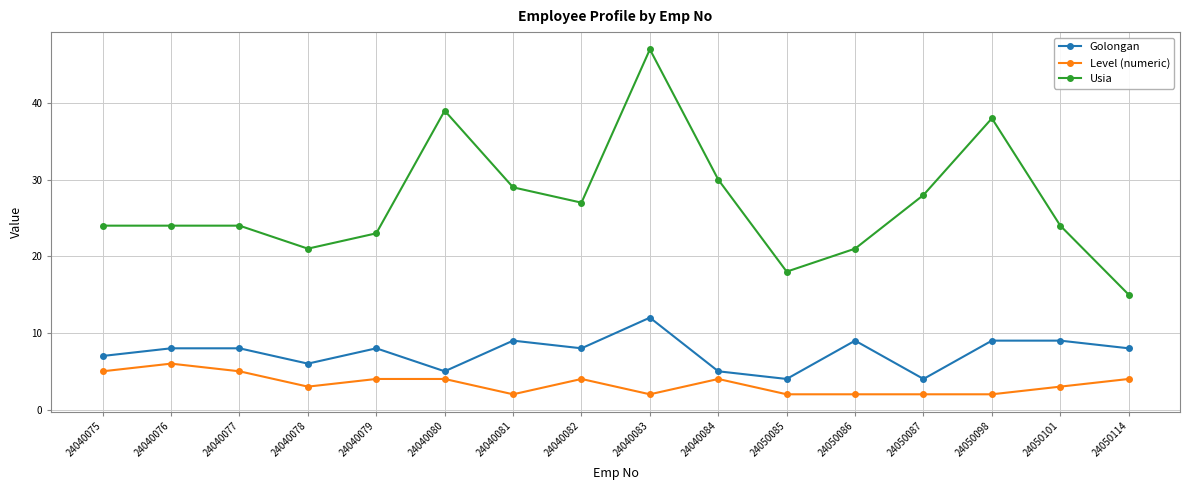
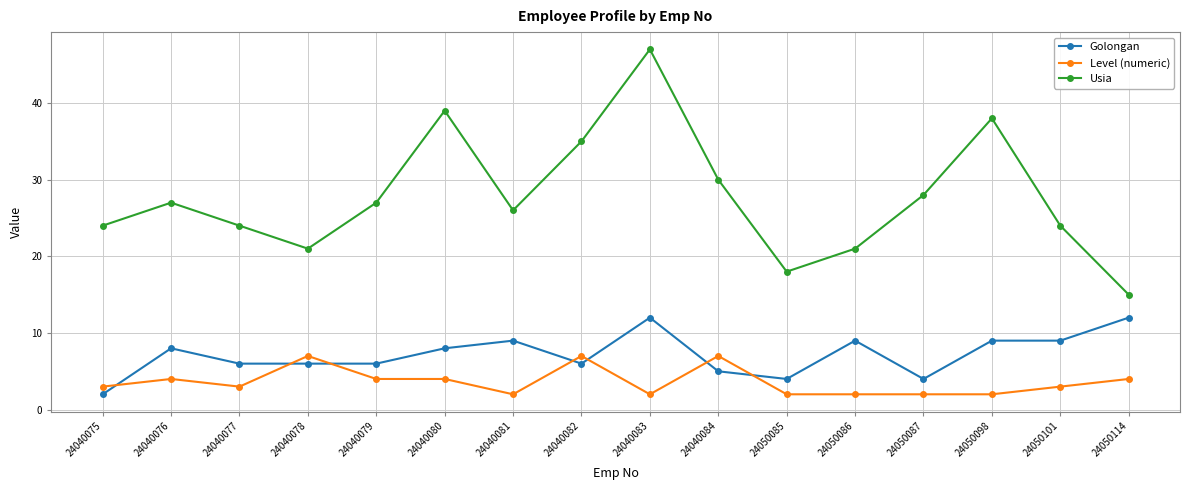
  {
    "Golongan": {
-     "24040075": 7,
+     "24040075": 2,
      "24040076": 8,
-     "24040077": 8,
+     "24040077": 6,
      "24040078": 6,
-     "24040079": 8,
-     "24040080": 5,
+     "24040079": 6,
+     "24040080": 8,
      "24040081": 9,
-     "24040082": 8,
+     "24040082": 6,
      "24040083": 12,
      "24040084": 5,
      "24050085": 4,
      "24050086": 9,
      "24050087": 4,
      "24050098": 9,
      "24050101": 9,
-     "24050114": 8
+     "24050114": 12
    },
    "Level (numeric)": {
-     "24040075": 5,
-     "24040076": 6,
-     "24040077": 5,
-     "24040078": 3,
+     "24040075": 3,
+     "24040076": 4,
+     "24040077": 3,
+     "24040078": 7,
      "24040079": 4,
      "24040080": 4,
      "24040081": 2,
-     "24040082": 4,
+     "24040082": 7,
      "24040083": 2,
-     "24040084": 4,
+     "24040084": 7,
      "24050085": 2,
      "24050086": 2,
      "24050087": 2,
      "24050098": 2,
      "24050101": 3,
      "24050114": 4
    },
    "Usia": {
      "24040075": 24,
-     "24040076": 24,
+     "24040076": 27,
      "24040077": 24,
      "24040078": 21,
-     "24040079": 23,
+     "24040079": 27,
      "24040080": 39,
-     "24040081": 29,
-     "24040082": 27,
+     "24040081": 26,
+     "24040082": 35,
      "24040083": 47,
      "24040084": 30,
      "24050085": 18,
      "24050086": 21,
      "24050087": 28,
      "24050098": 38,
      "24050101": 24,
      "24050114": 15
    }
  }
